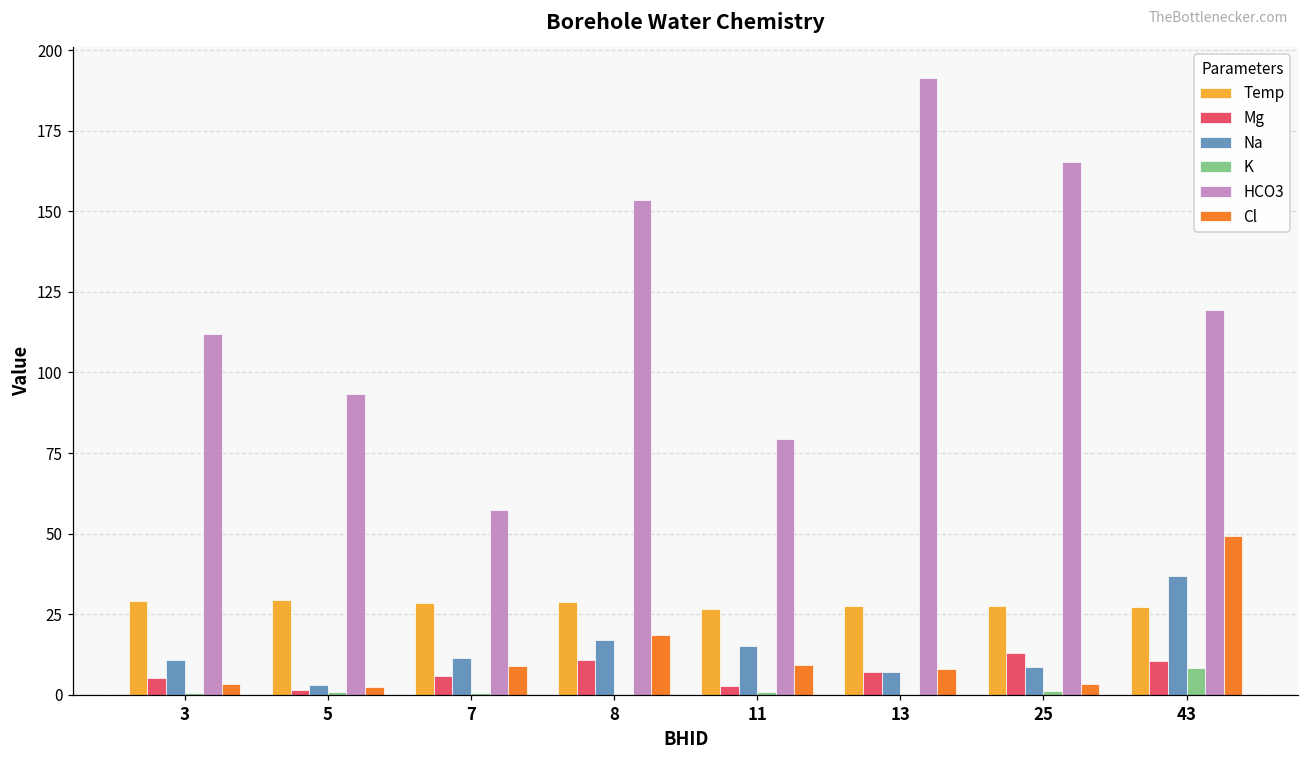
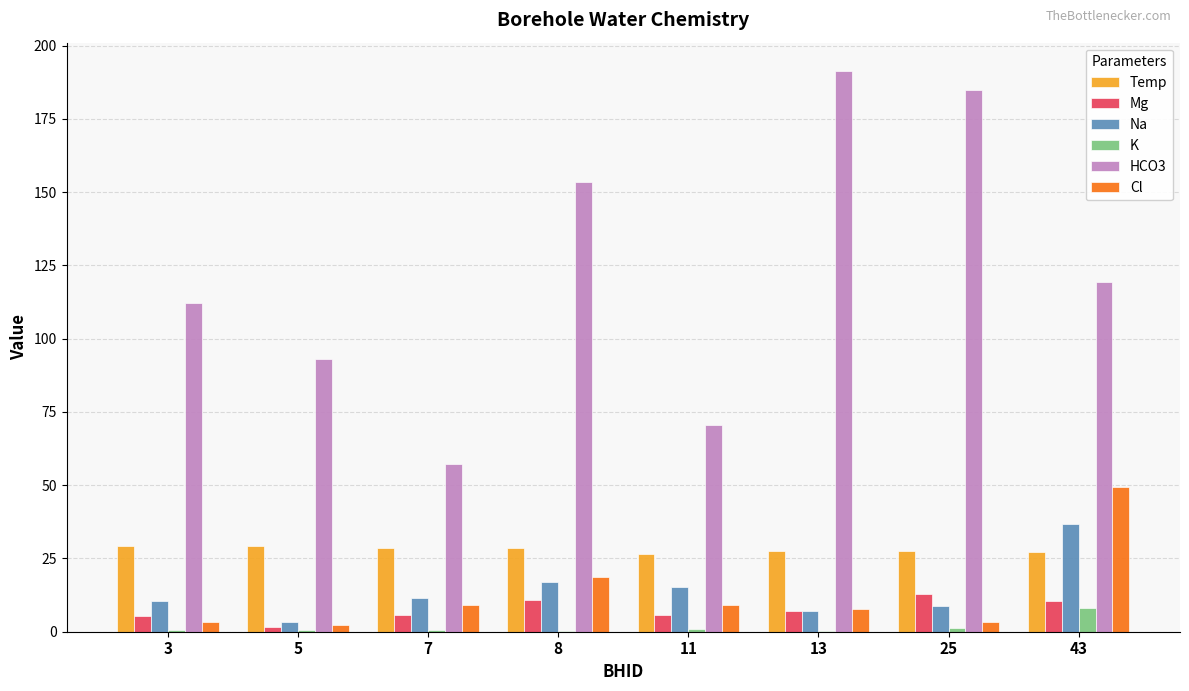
  {
    "Mg": {
      "3": 5,
      "5": 2,
      "7": 6,
      "8": 11,
-     "11": 3,
+     "11": 6,
      "13": 7,
      "25": 13,
      "43": 11
    },
    "Na": {
      "3": 11,
      "5": 3,
      "7": 11,
      "8": 17,
      "11": 15,
      "13": 7,
      "25": 9,
      "43": 37
    },
    "K": {
      "11": 1,
      "25": 1,
      "43": 8
    },
    "HCO3": {
      "3": 112,
      "5": 93,
      "7": 57,
      "8": 154,
-     "11": 79,
+     "11": 70,
      "13": 191,
-     "25": 165,
+     "25": 185,
      "43": 119
    }
  }
